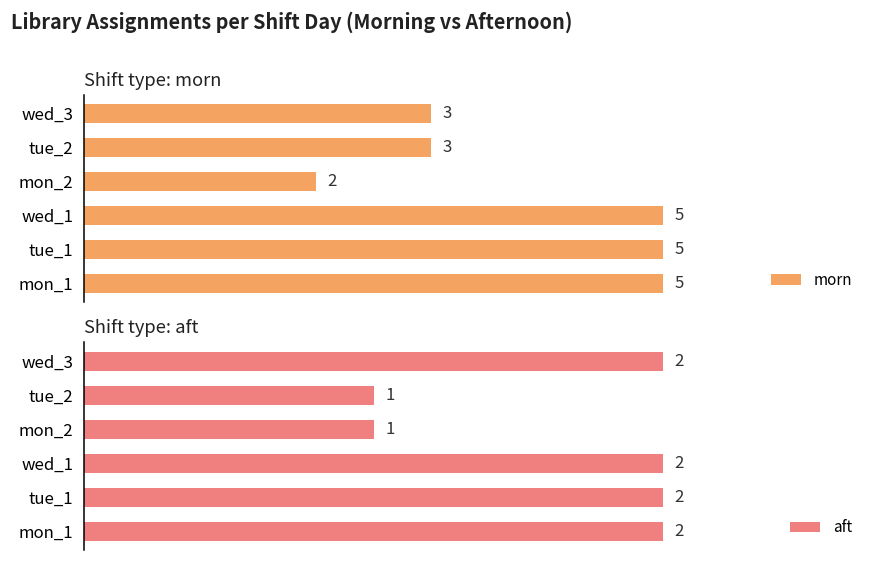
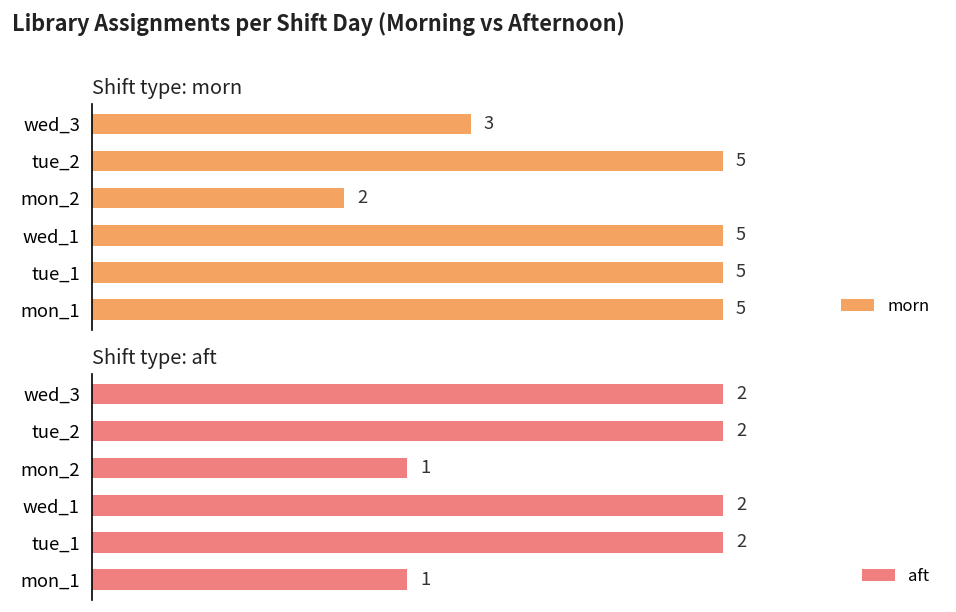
  {
    "Shift type: morn": {
      "wed_3": 3,
-     "tue_2": 3,
+     "tue_2": 5,
      "mon_2": 2,
      "wed_1": 5,
      "tue_1": 5,
      "mon_1": 5
    },
    "Shift type: aft": {
      "wed_3": 2,
-     "tue_2": 1,
+     "tue_2": 2,
      "mon_2": 1,
      "wed_1": 2,
      "tue_1": 2,
-     "mon_1": 2
+     "mon_1": 1
    }
  }
